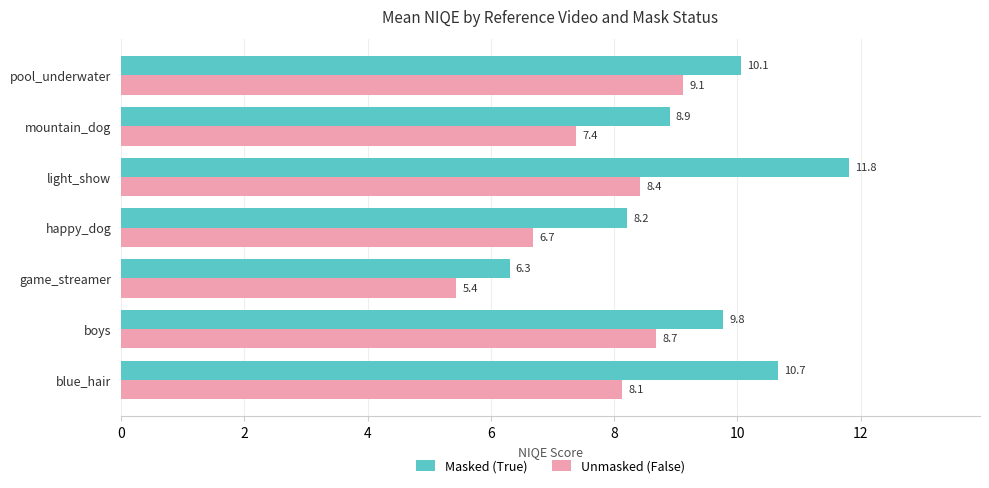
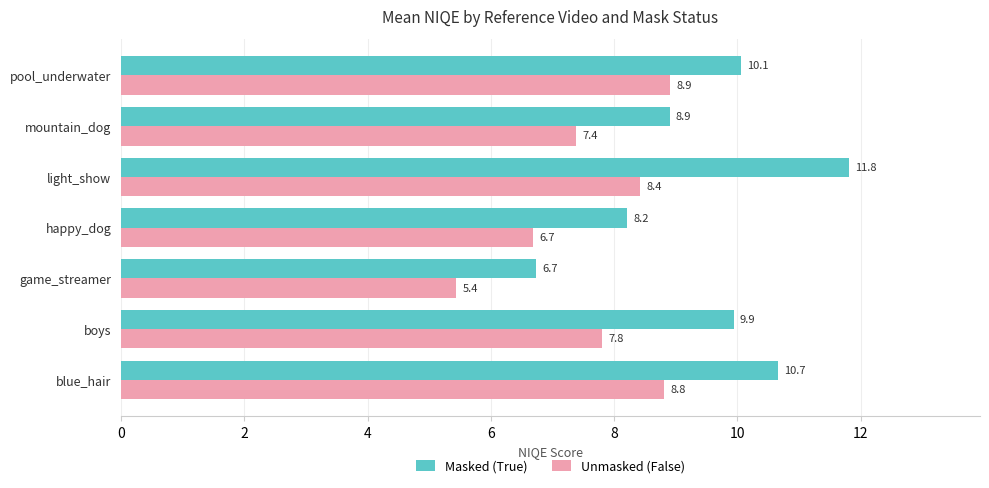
  {
    "Masked (True)": {
      "pool_underwater": 10.1,
      "mountain_dog": 8.9,
      "light_show": 11.8,
      "happy_dog": 8.2,
-     "game_streamer": 6.3,
-     "boys": 9.8,
+     "game_streamer": 6.7,
+     "boys": 9.9,
      "blue_hair": 10.7
    },
    "Unmasked (False)": {
-     "pool_underwater": 9.1,
+     "pool_underwater": 8.9,
      "mountain_dog": 7.4,
      "light_show": 8.4,
      "happy_dog": 6.7,
      "game_streamer": 5.4,
-     "boys": 8.7,
-     "blue_hair": 8.1
+     "boys": 7.8,
+     "blue_hair": 8.8
    }
  }
